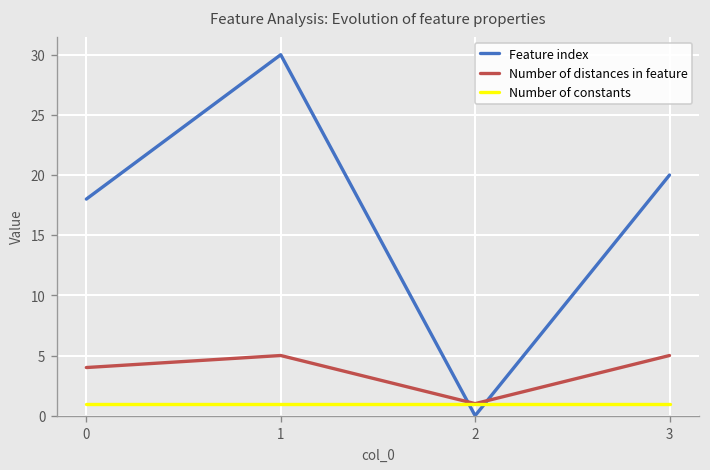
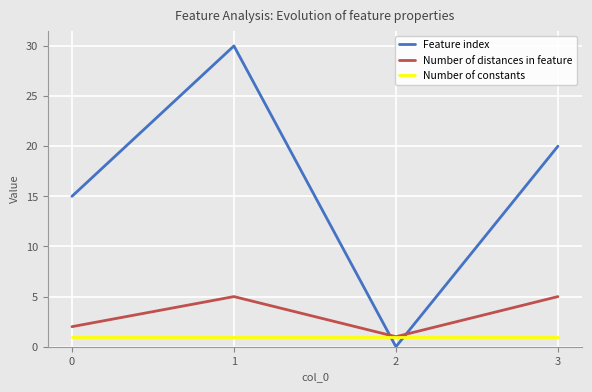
  {
    "Feature index": {
-     "0": 18,
+     "0": 15,
      "1": 30,
      "2": 0,
      "3": 20
    },
    "Number of distances in feature": {
-     "0": 4,
+     "0": 2,
      "1": 5,
      "3": 5
    },
    "Number of constants": {
      "0": 1,
      "1": 1,
      "3": 1
    }
  }
